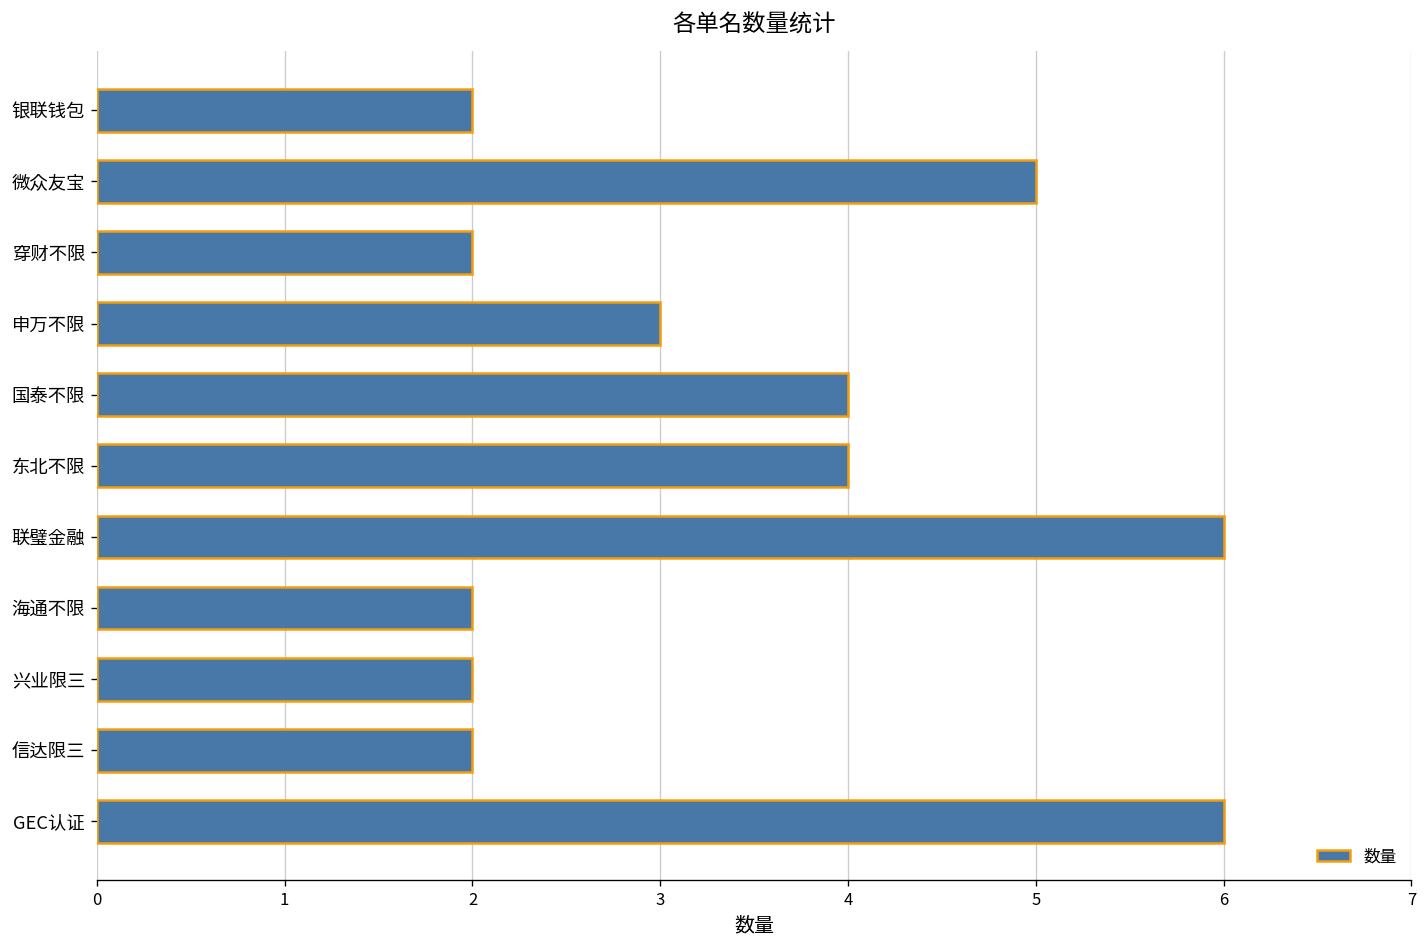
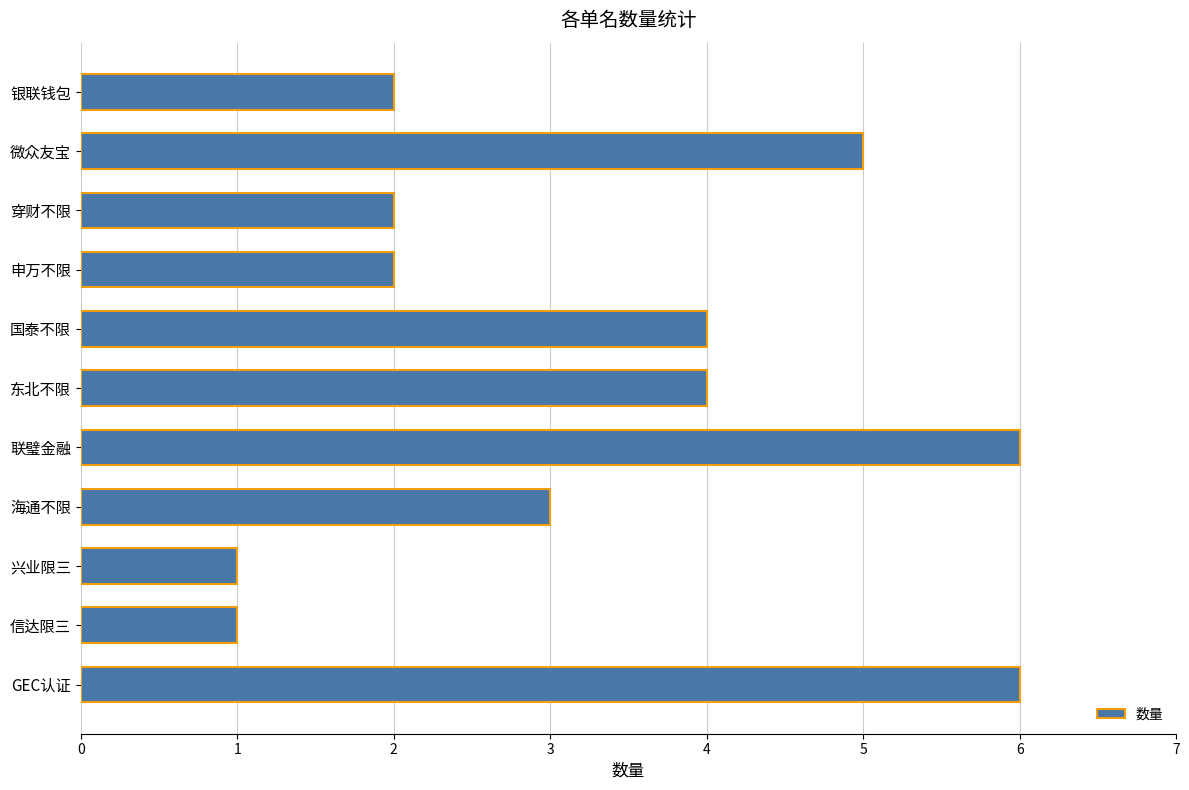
  {
    "银联钱包": 2,
    "微众友宝": 5,
    "穿财不限": 2,
-   "申万不限": 3,
+   "申万不限": 2,
    "国泰不限": 4,
    "东北不限": 4,
    "联璧金融": 6,
-   "海通不限": 2,
-   "兴业限三": 2,
-   "信达限三": 2,
+   "海通不限": 3,
+   "兴业限三": 1,
+   "信达限三": 1,
    "GEC认证": 6
  }
